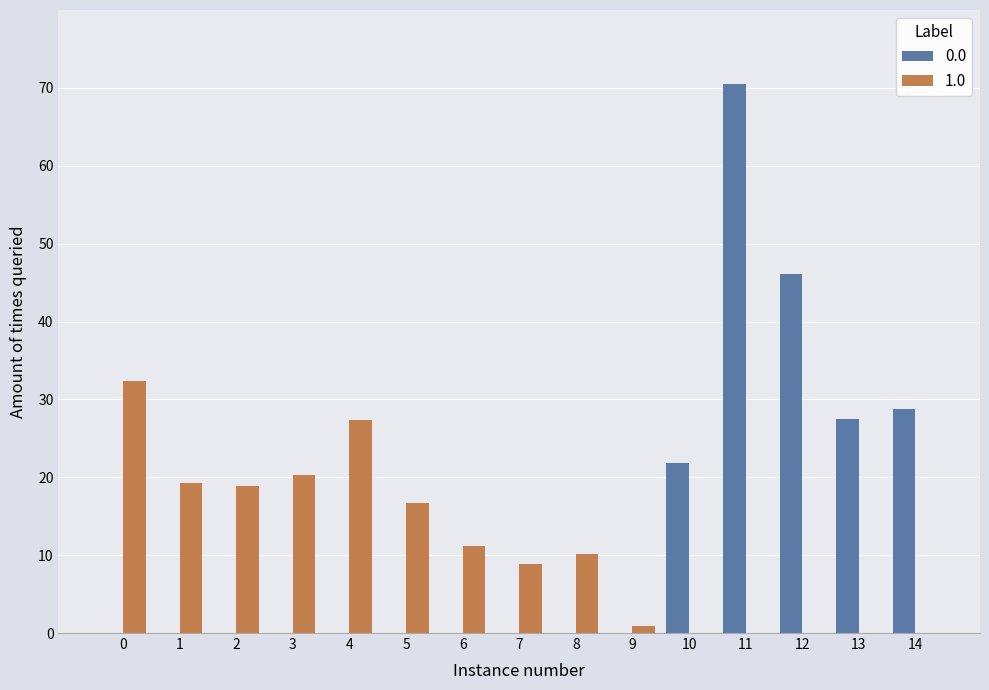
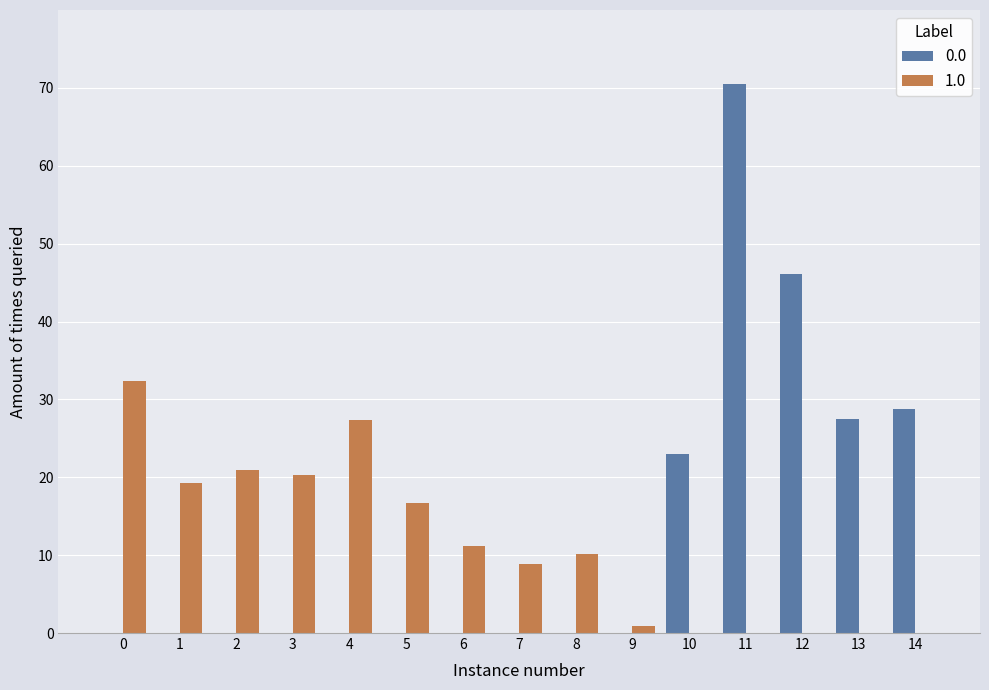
  {
    "0.0": {
      "0": 0,
      "1": 0,
      "2": 0,
      "3": 0,
      "4": 0,
      "5": 0,
      "6": 0,
      "7": 0,
      "8": 0,
      "9": 0,
-     "10": 22,
+     "10": 23,
      "11": 71,
      "12": 46,
      "13": 27,
      "14": 29
    },
    "1.0": {
      "0": 32,
      "1": 19,
-     "2": 19,
+     "2": 21,
      "3": 20,
      "4": 27,
      "5": 17,
      "6": 11,
      "7": 9,
      "8": 10,
      "9": 1,
      "10": 0,
      "11": 0,
      "12": 0,
      "13": 0,
      "14": 0
    }
  }
